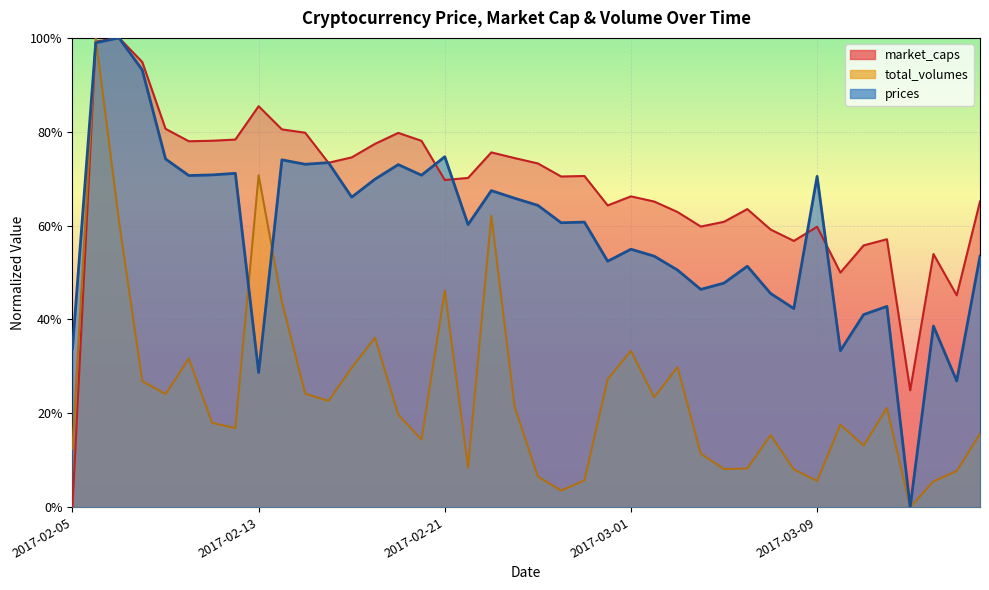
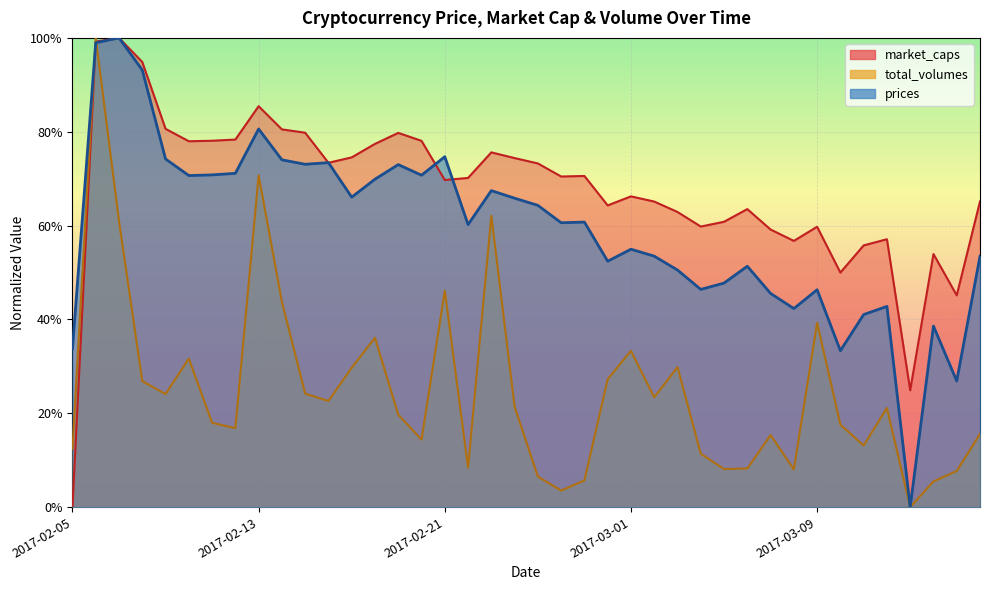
  {
    "market_caps": {
      "2017-02-05": "0%",
      "2017-02-13": "85%",
      "2017-02-21": "70%",
      "2017-03-01": "66%",
      "2017-03-09": "60%"
    },
    "total_volumes": {
      "2017-02-05": "12%",
      "2017-02-13": "71%",
      "2017-02-21": "46%",
      "2017-03-01": "33%",
-     "2017-03-09": "6%"
+     "2017-03-09": "39%"
    },
    "prices": {
      "2017-02-05": "34%",
-     "2017-02-13": "29%",
+     "2017-02-13": "81%",
      "2017-02-21": "75%",
      "2017-03-01": "55%",
-     "2017-03-09": "70%"
+     "2017-03-09": "46%"
    }
  }
